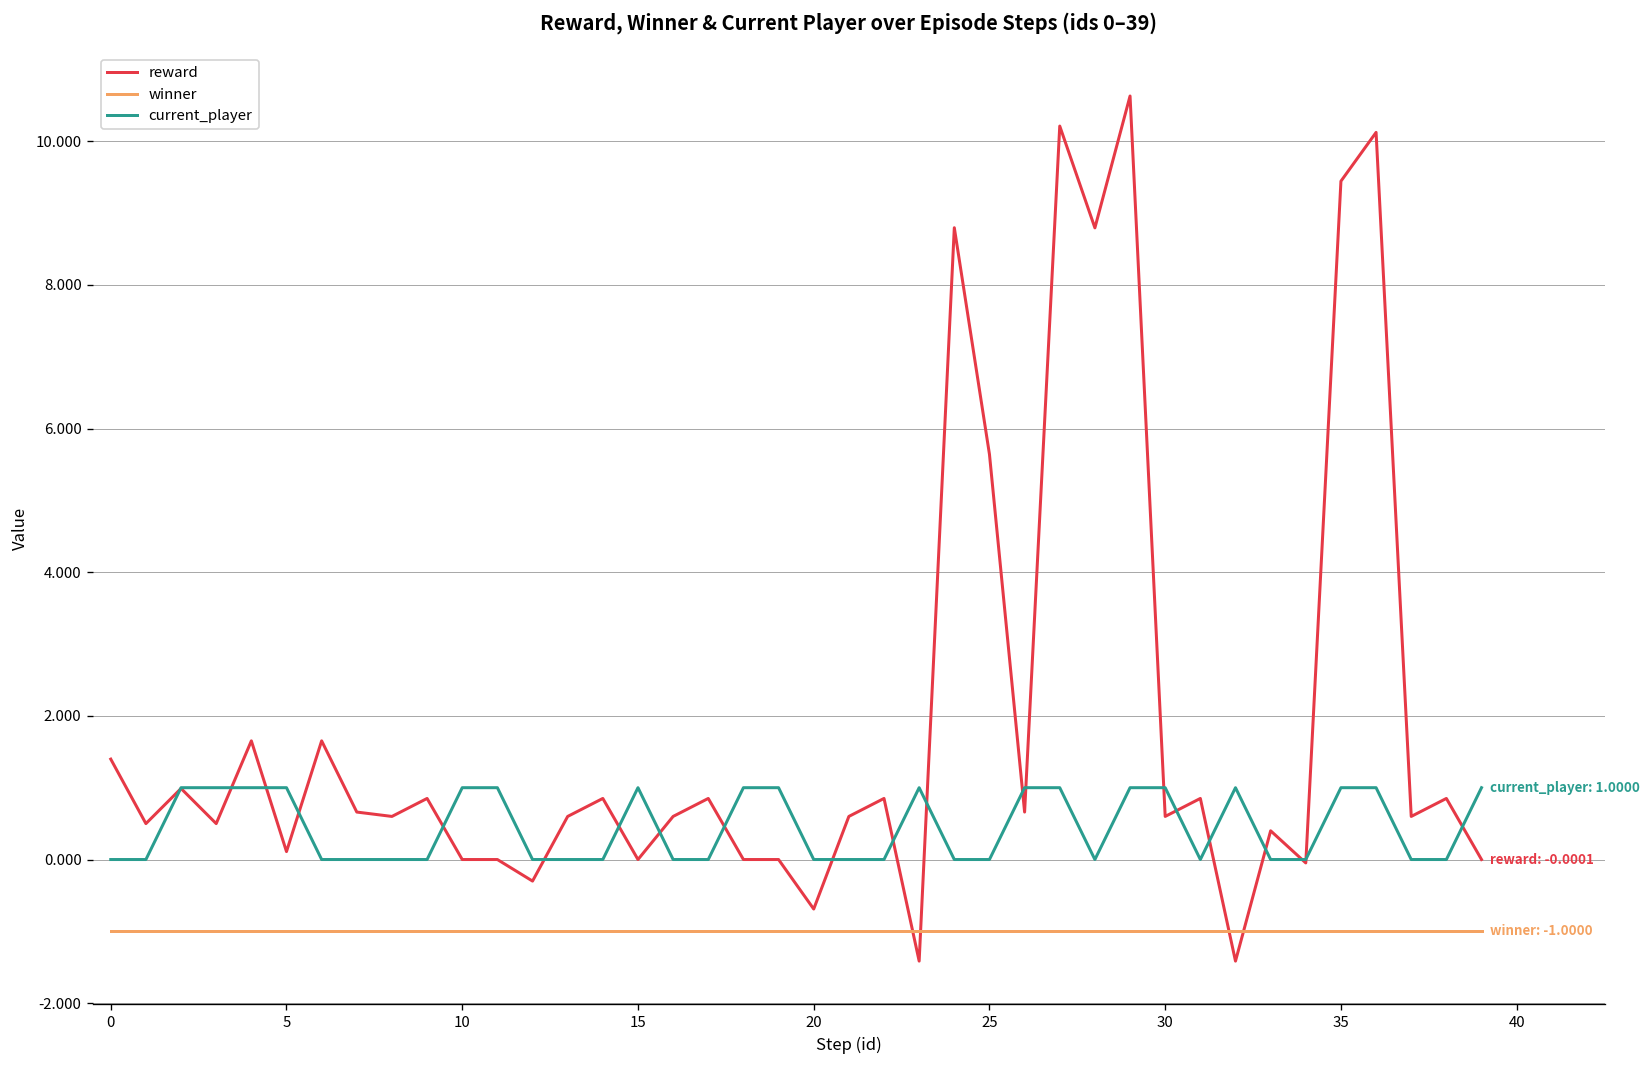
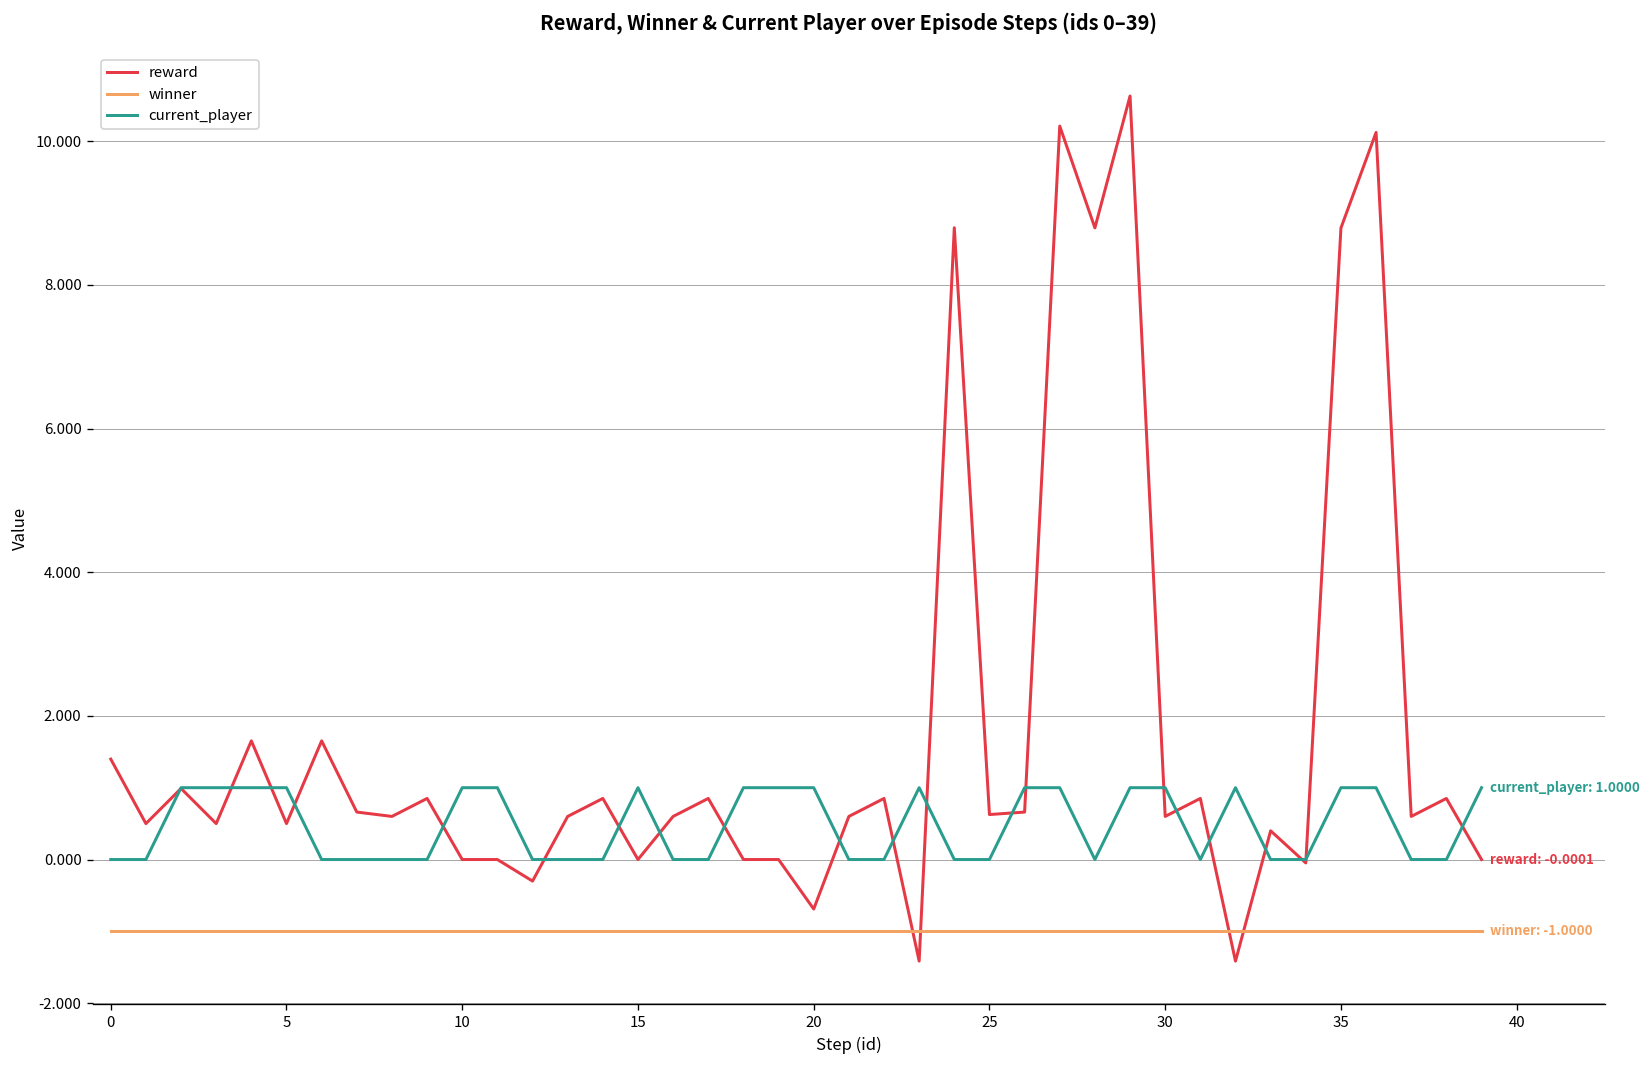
  {
    "reward": {
      "0": 1.4,
-     "5": 0.1,
+     "5": 0.5,
      "10": 0.0,
      "15": 0.0,
      "20": -0.7,
-     "25": 5.6,
+     "25": 0.6,
      "30": 0.6,
-     "35": 9.4
+     "35": 8.8
    },
    "winner": {
      "0": -1.0,
      "5": -1.0,
      "10": -1.0,
      "15": -1.0,
      "20": -1.0,
      "25": -1.0,
      "30": -1.0,
      "35": -1.0
    },
    "current_player": {
      "0": 0,
      "5": 1,
      "10": 1,
      "15": 1,
-     "20": 0,
+     "20": 1,
      "25": 0,
      "30": 1,
      "35": 1
    }
  }
